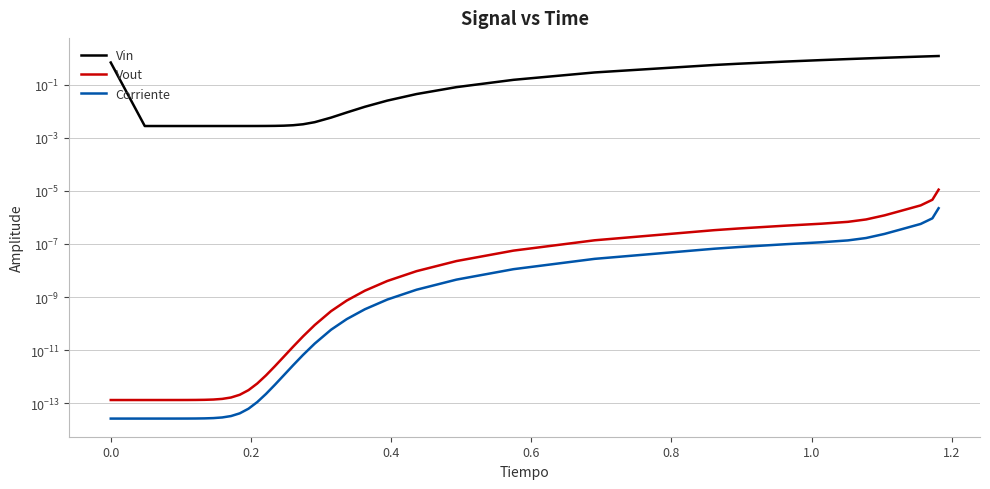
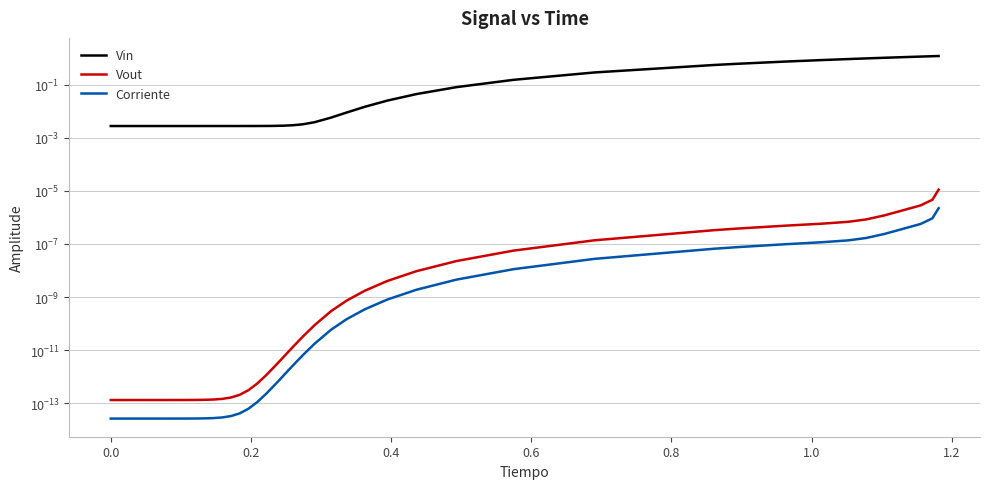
  {
    "Vin": {
-     "0.0": 0.7
+     "0.0": 0.003
    },
    "Vout": {
      "0.0": 0.000000000000
    },
    "Corriente": {
      "0.0": 0.000000000000
    }
  }
